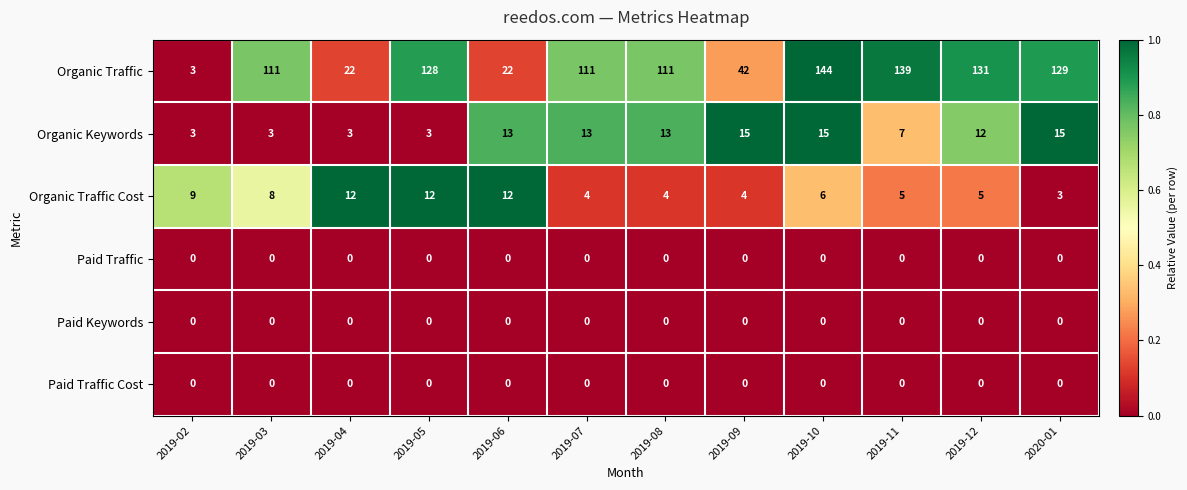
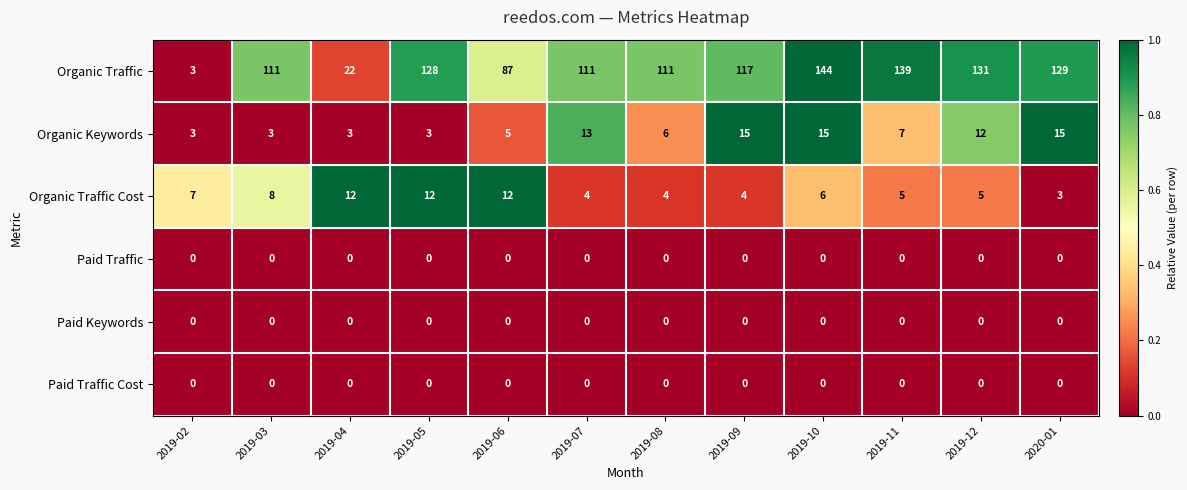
  {
    "Organic Traffic": {
      "2019-02": 3,
      "2019-03": 111,
      "2019-04": 22,
      "2019-05": 128,
-     "2019-06": 22,
+     "2019-06": 87,
      "2019-07": 111,
      "2019-08": 111,
-     "2019-09": 42,
+     "2019-09": 117,
      "2019-10": 144,
      "2019-11": 139,
      "2019-12": 131,
      "2020-01": 129
    },
    "Organic Keywords": {
      "2019-02": 3,
      "2019-03": 3,
      "2019-04": 3,
      "2019-05": 3,
-     "2019-06": 13,
+     "2019-06": 5,
      "2019-07": 13,
-     "2019-08": 13,
+     "2019-08": 6,
      "2019-09": 15,
      "2019-10": 15,
      "2019-11": 7,
      "2019-12": 12,
      "2020-01": 15
    },
    "Organic Traffic Cost": {
-     "2019-02": 9,
+     "2019-02": 7,
      "2019-03": 8,
      "2019-04": 12,
      "2019-05": 12,
      "2019-06": 12,
      "2019-07": 4,
      "2019-08": 4,
      "2019-09": 4,
      "2019-10": 6,
      "2019-11": 5,
      "2019-12": 5,
      "2020-01": 3
    },
    "Paid Traffic": {
      "2019-02": 0,
      "2019-03": 0,
      "2019-04": 0,
      "2019-05": 0,
      "2019-06": 0,
      "2019-07": 0,
      "2019-08": 0,
      "2019-09": 0,
      "2019-10": 0,
      "2019-11": 0,
      "2019-12": 0,
      "2020-01": 0
    },
    "Paid Keywords": {
      "2019-02": 0,
      "2019-03": 0,
      "2019-04": 0,
      "2019-05": 0,
      "2019-06": 0,
      "2019-07": 0,
      "2019-08": 0,
      "2019-09": 0,
      "2019-10": 0,
      "2019-11": 0,
      "2019-12": 0,
      "2020-01": 0
    },
    "Paid Traffic Cost": {
      "2019-02": 0,
      "2019-03": 0,
      "2019-04": 0,
      "2019-05": 0,
      "2019-06": 0,
      "2019-07": 0,
      "2019-08": 0,
      "2019-09": 0,
      "2019-10": 0,
      "2019-11": 0,
      "2019-12": 0,
      "2020-01": 0
    }
  }
